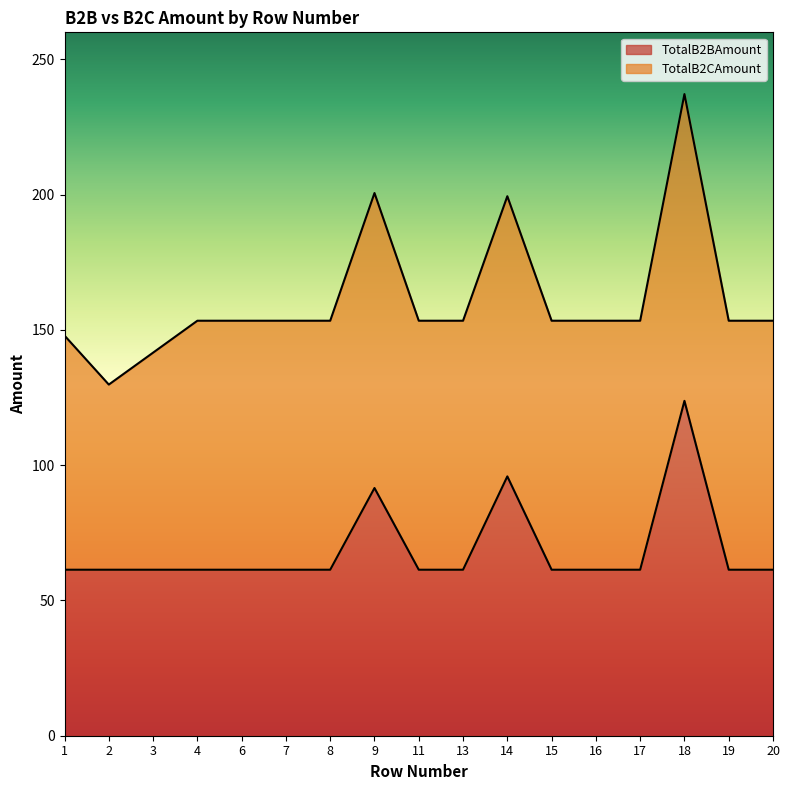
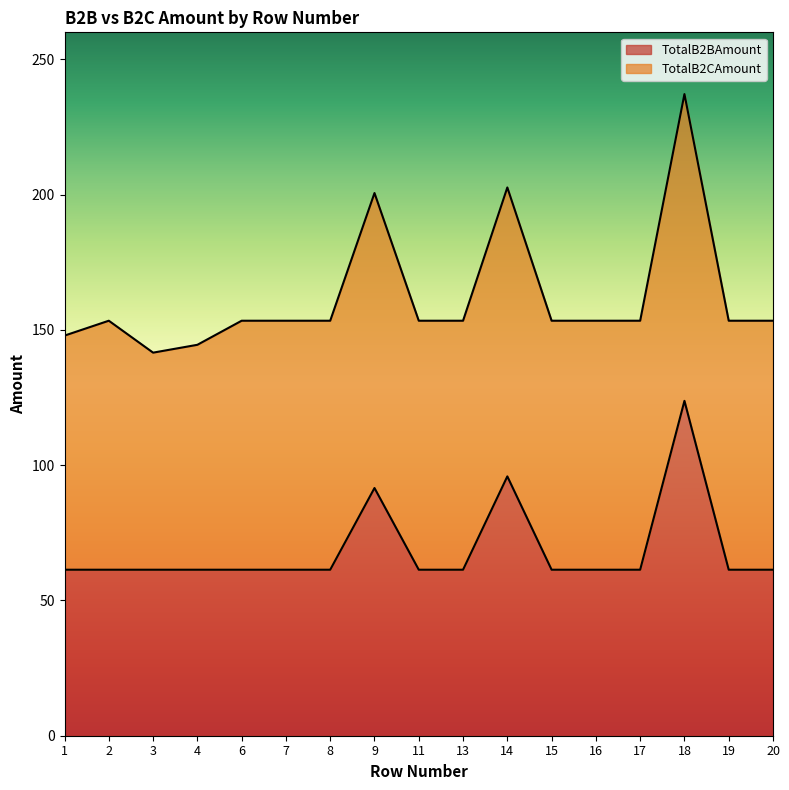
  {
    "TotalB2BAmount": {
      "1": 61,
      "2": 61,
      "3": 61,
      "4": 61,
      "6": 61,
      "7": 61,
      "8": 61,
      "9": 92,
      "11": 61,
      "13": 61,
      "14": 96,
      "15": 61,
      "16": 61,
      "17": 61,
      "18": 124,
      "19": 61,
      "20": 61
    },
    "TotalB2CAmount": {
      "1": 148,
-     "2": 130,
+     "2": 153,
      "3": 142,
-     "4": 153,
+     "4": 145,
      "6": 153,
      "7": 153,
      "8": 153,
      "9": 201,
      "11": 153,
      "13": 153,
-     "14": 199,
+     "14": 203,
      "15": 153,
      "16": 153,
      "17": 153,
      "18": 237,
      "19": 153,
      "20": 153
    }
  }
